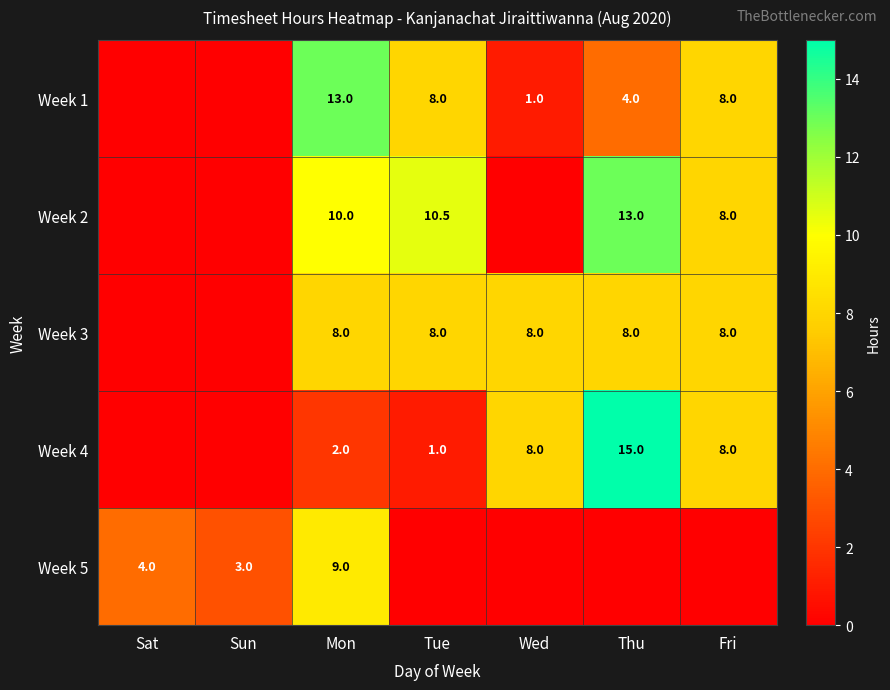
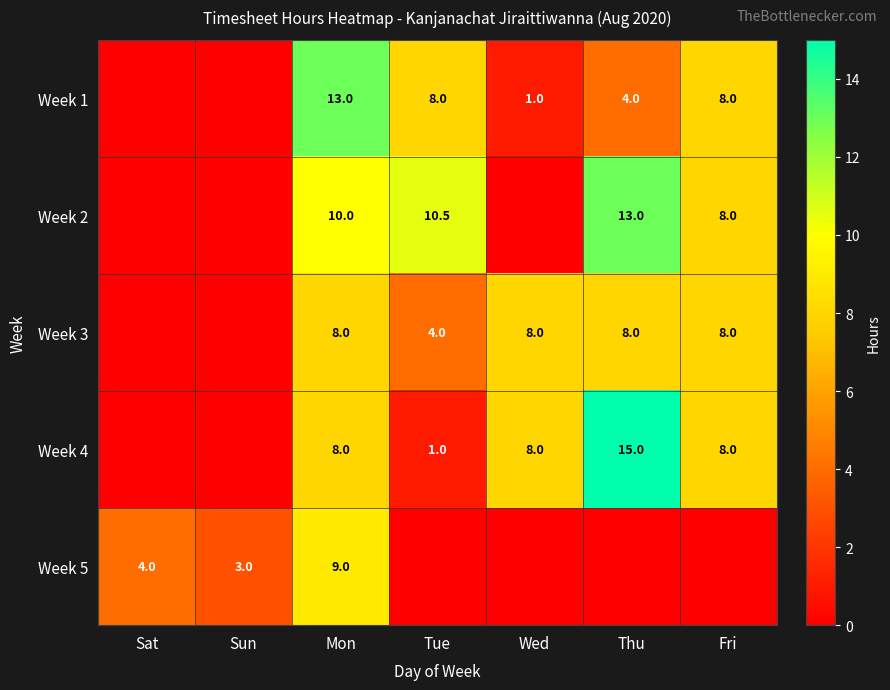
  {
    "Week 1": {
      "Mon": 13.0,
      "Tue": 8.0,
      "Wed": 1.0,
      "Thu": 4.0,
      "Fri": 8.0
    },
    "Week 2": {
      "Mon": 10.0,
      "Tue": 10.5,
      "Thu": 13.0,
      "Fri": 8.0
    },
    "Week 3": {
      "Mon": 8.0,
-     "Tue": 8.0,
+     "Tue": 4.0,
      "Wed": 8.0,
      "Thu": 8.0,
      "Fri": 8.0
    },
    "Week 4": {
-     "Mon": 2.0,
+     "Mon": 8.0,
      "Tue": 1.0,
      "Wed": 8.0,
      "Thu": 15.0,
      "Fri": 8.0
    },
    "Week 5": {
      "Sat": 4.0,
      "Sun": 3.0,
      "Mon": 9.0
    }
  }
